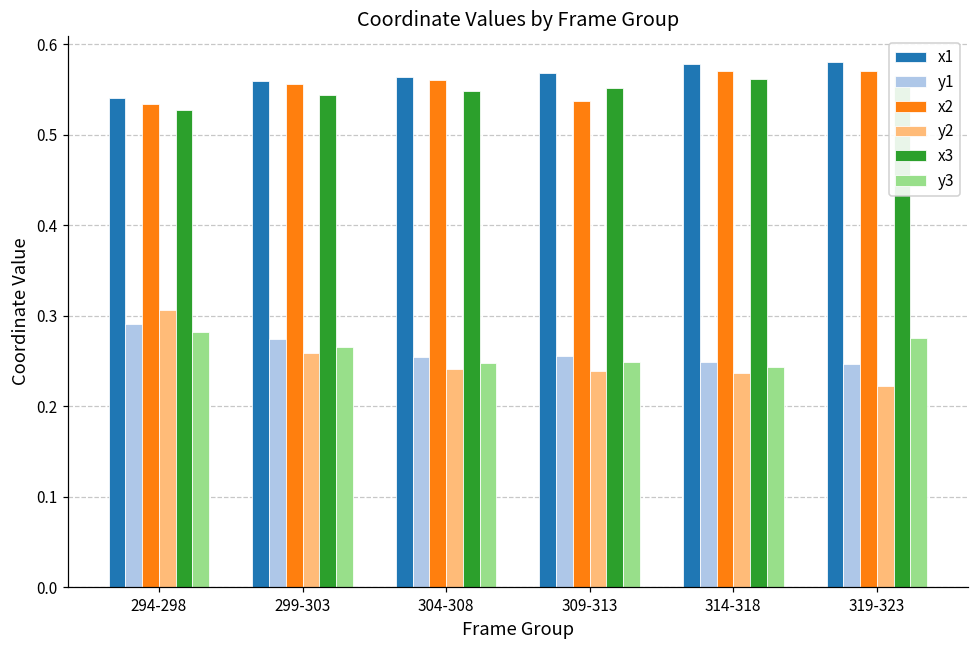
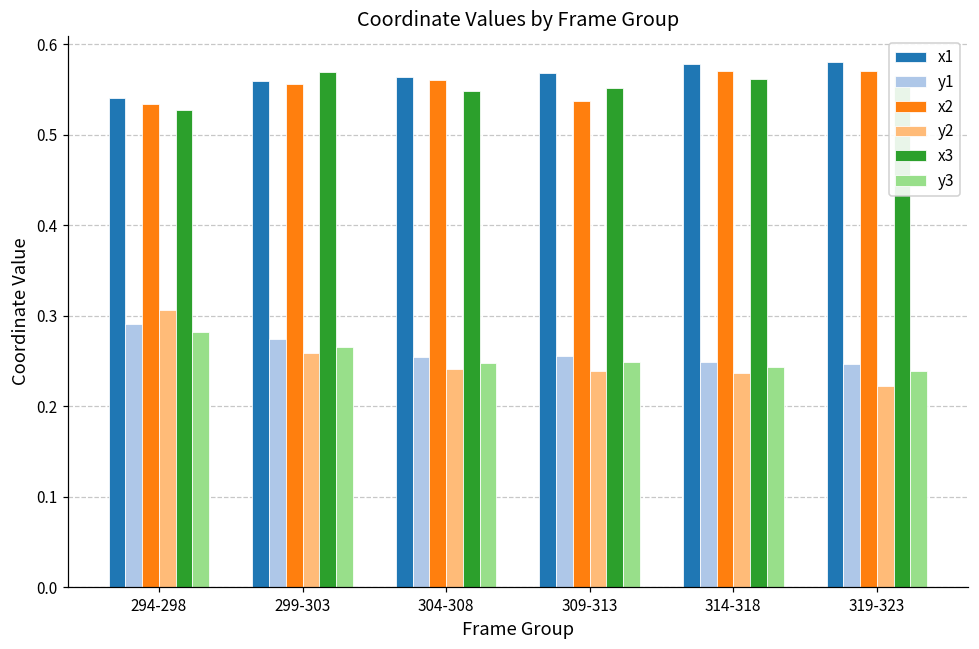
  {
    "x1": {
      "294-298": 0.54,
      "299-303": 0.56,
      "304-308": 0.56,
      "309-313": 0.57,
      "314-318": 0.58,
      "319-323": 0.58
    },
    "y1": {
      "294-298": 0.29,
      "299-303": 0.27,
      "304-308": 0.25,
      "309-313": 0.26,
      "314-318": 0.25,
      "319-323": 0.25
    },
    "x2": {
      "294-298": 0.53,
      "299-303": 0.56,
      "304-308": 0.56,
      "309-313": 0.54,
      "314-318": 0.57,
      "319-323": 0.57
    },
    "y2": {
      "294-298": 0.31,
      "299-303": 0.26,
      "304-308": 0.24,
      "309-313": 0.24,
      "314-318": 0.24,
      "319-323": 0.22
    },
    "x3": {
      "294-298": 0.53,
-     "299-303": 0.54,
+     "299-303": 0.57,
      "304-308": 0.55,
      "309-313": 0.55,
      "314-318": 0.56
    },
    "y3": {
      "294-298": 0.28,
      "299-303": 0.27,
      "304-308": 0.25,
      "309-313": 0.25,
      "314-318": 0.24,
-     "319-323": 0.28
+     "319-323": 0.24
    }
  }
